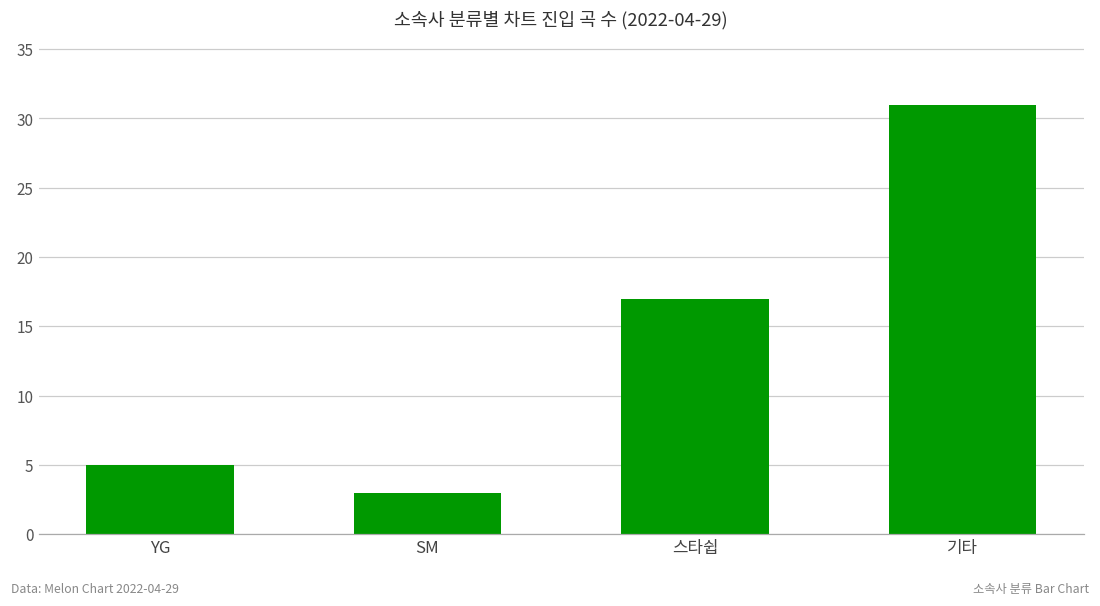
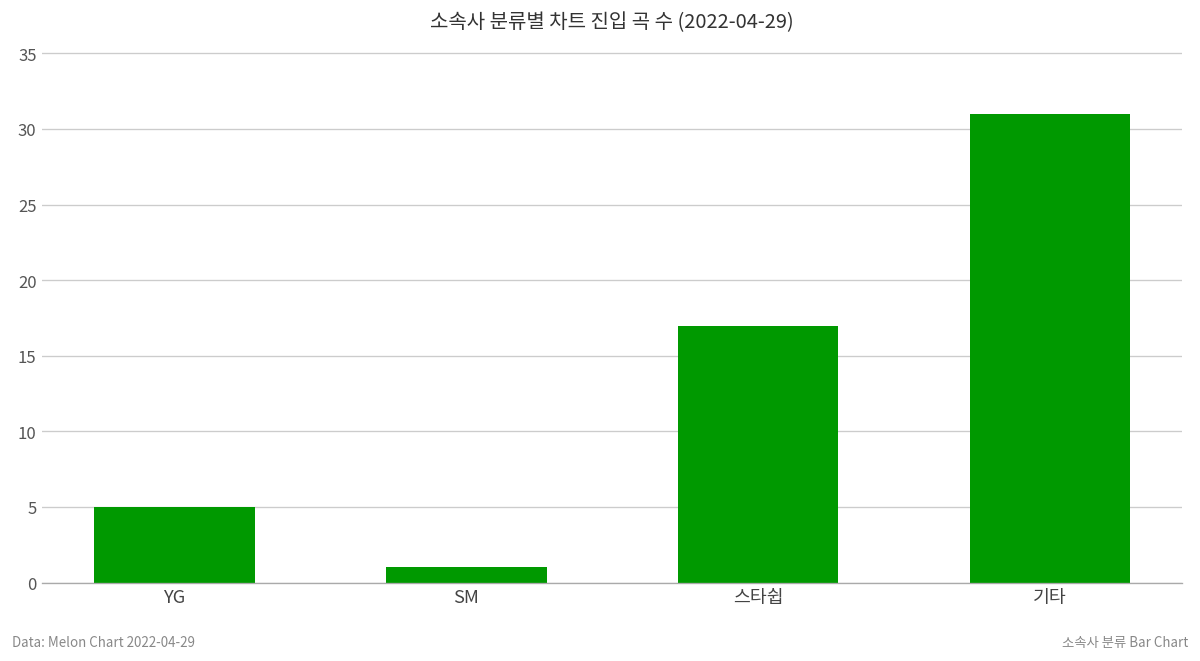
  {
    "YG": 5,
-   "SM": 3,
+   "SM": 1,
    "스타쉽": 17,
    "기타": 31
  }
